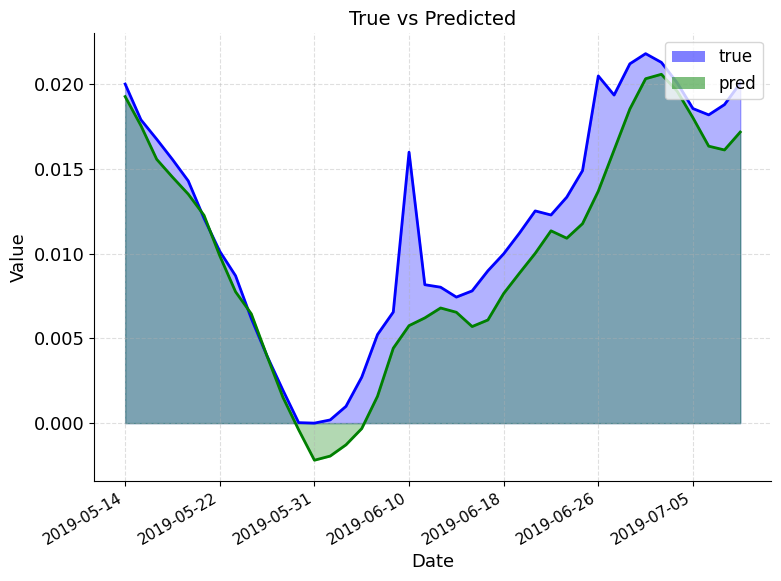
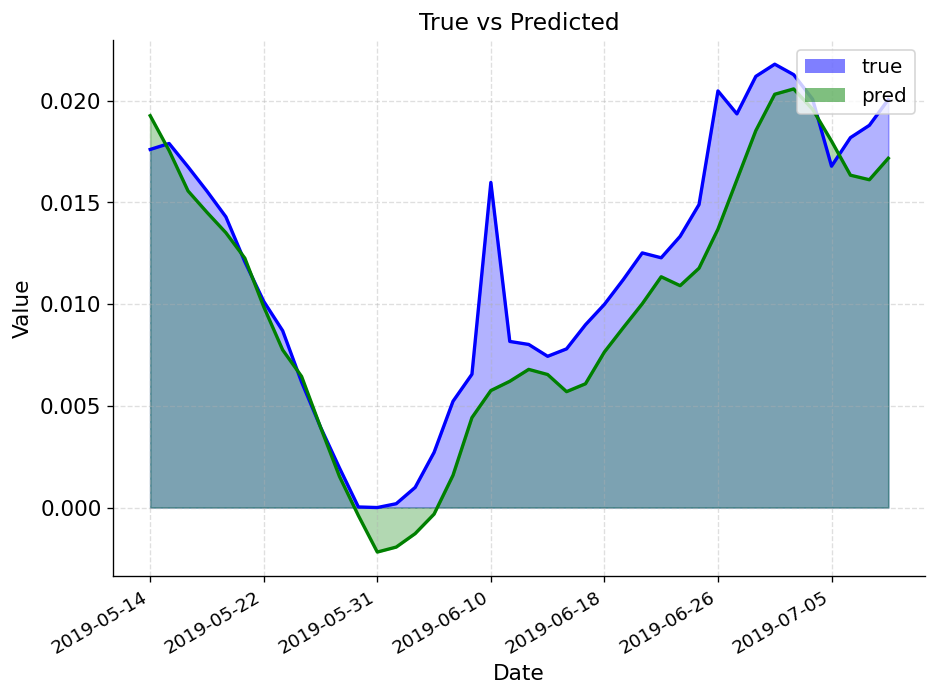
  {
    "true": {
-     "2019-05-14": 0.0200,
+     "2019-05-14": 0.0176,
      "2019-05-22": 0.0101,
      "2019-06-10": 0.0160,
      "2019-06-18": 0.0100,
      "2019-06-26": 0.0205,
-     "2019-07-05": 0.0186
+     "2019-07-05": 0.0168
    }
  }
